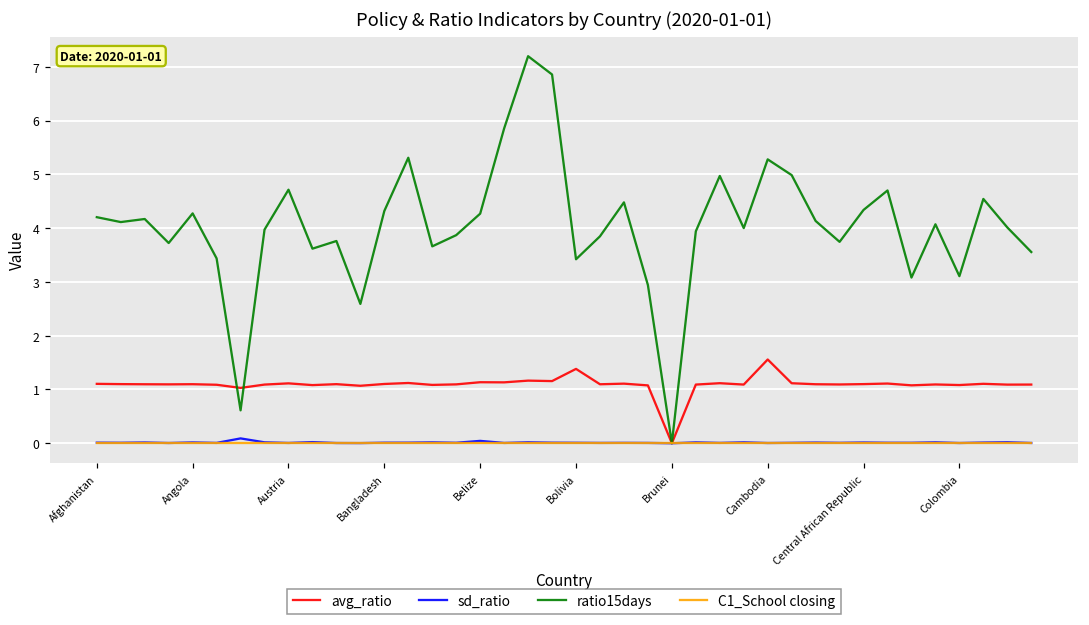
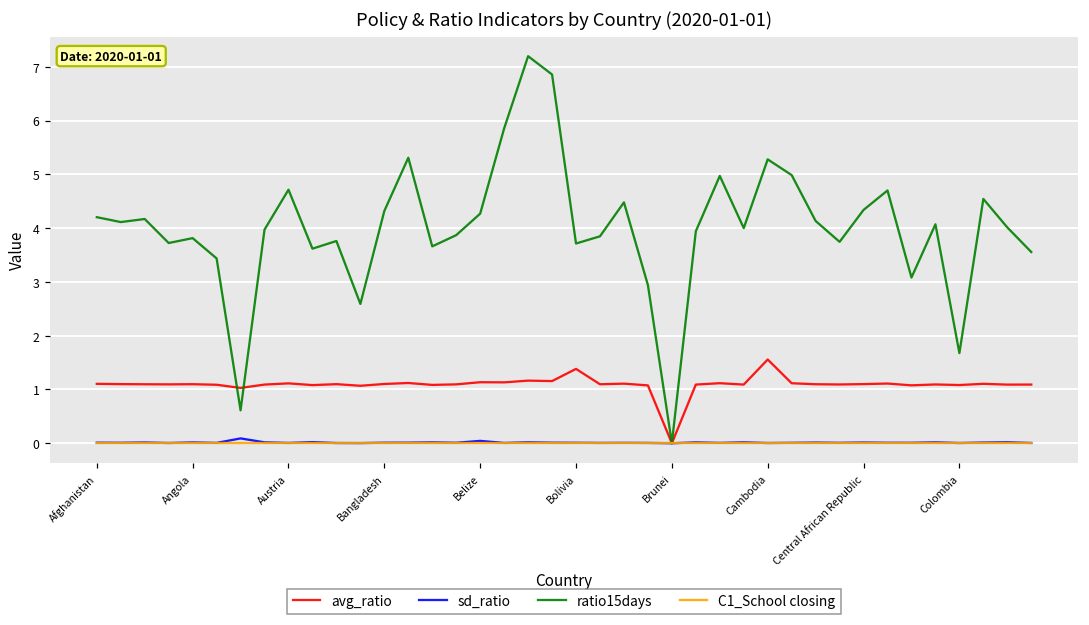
  {
    "avg_ratio": {
      "Afghanistan": 1.1,
      "Angola": 1.1,
      "Austria": 1.1,
      "Bangladesh": 1.1,
      "Belize": 1.1,
      "Bolivia": 1.4,
      "Cambodia": 1.6,
      "Central African Republic": 1.1,
      "Colombia": 1.1
    },
    "ratio15days": {
      "Afghanistan": 4.2,
-     "Angola": 4.3,
+     "Angola": 3.8,
      "Austria": 4.7,
      "Bangladesh": 4.3,
      "Belize": 4.3,
-     "Bolivia": 3.4,
+     "Bolivia": 3.7,
      "Cambodia": 5.3,
      "Central African Republic": 4.3,
-     "Colombia": 3.1
+     "Colombia": 1.7
    }
  }
